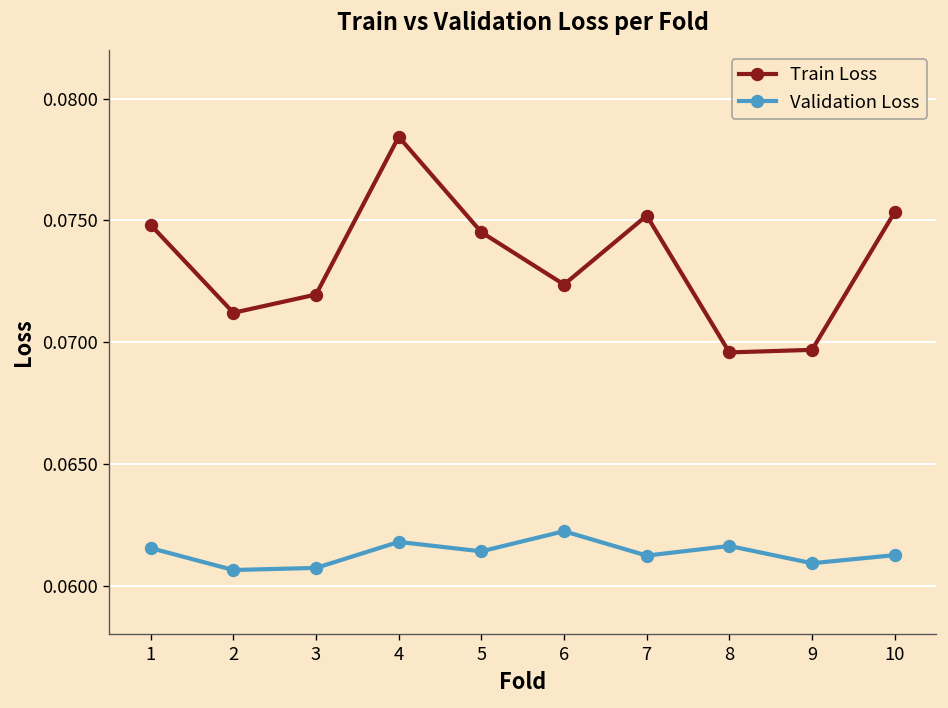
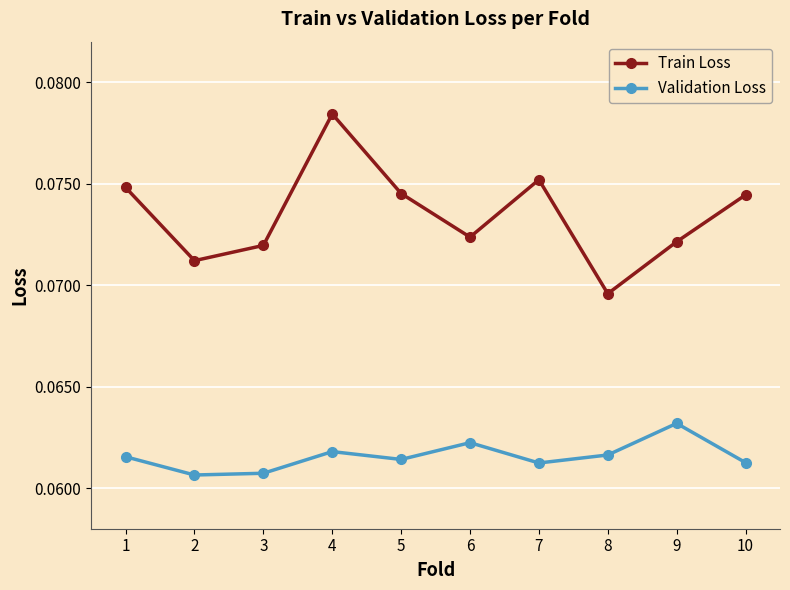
  {
    "Train Loss": {
      "1": 0.0748,
      "2": 0.0712,
      "3": 0.0720,
      "4": 0.0784,
      "5": 0.0745,
      "6": 0.0724,
      "7": 0.0752,
      "8": 0.0696,
-     "9": 0.0697,
-     "10": 0.0753
+     "9": 0.0721,
+     "10": 0.0745
    },
    "Validation Loss": {
      "1": 0.0615,
      "2": 0.0606,
      "3": 0.0607,
      "4": 0.0618,
      "5": 0.0614,
      "6": 0.0622,
      "7": 0.0612,
      "8": 0.0616,
-     "9": 0.0609,
+     "9": 0.0632,
      "10": 0.0613
    }
  }
